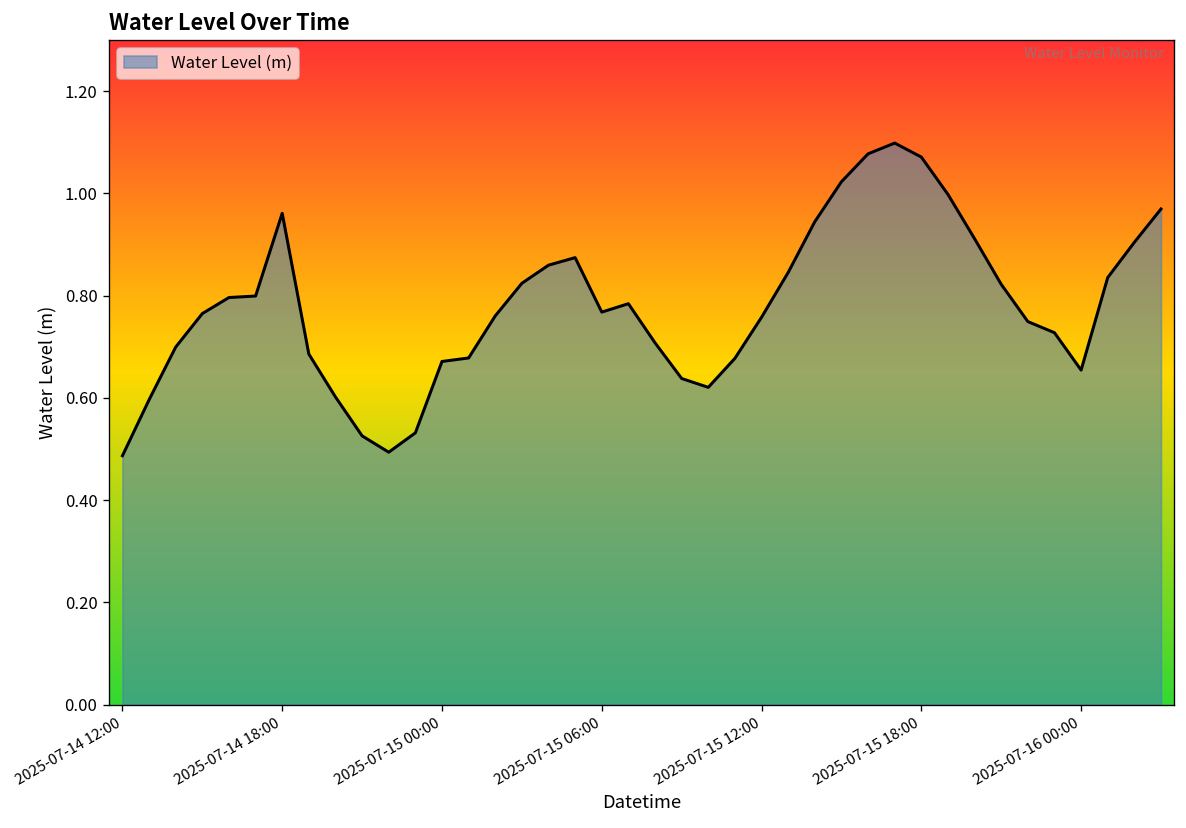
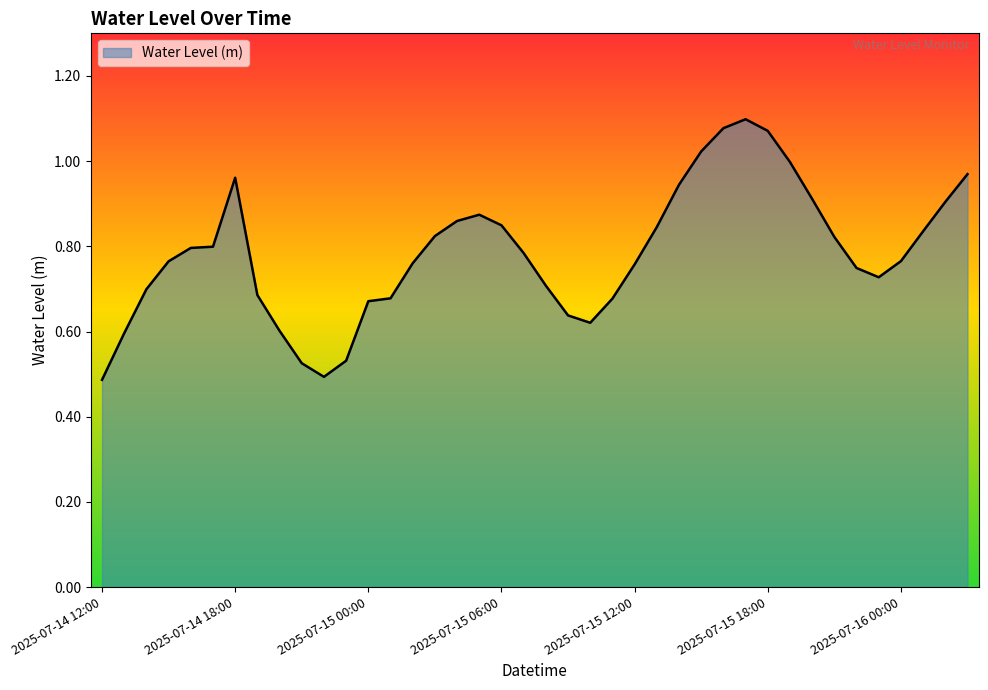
  {
    "2025-07-14 12:00": 0.49,
    "2025-07-14 18:00": 0.96,
    "2025-07-15 00:00": 0.67,
-   "2025-07-15 06:00": 0.77,
+   "2025-07-15 06:00": 0.85,
    "2025-07-15 12:00": 0.76,
    "2025-07-15 18:00": 1.07,
-   "2025-07-16 00:00": 0.65
+   "2025-07-16 00:00": 0.77
  }
